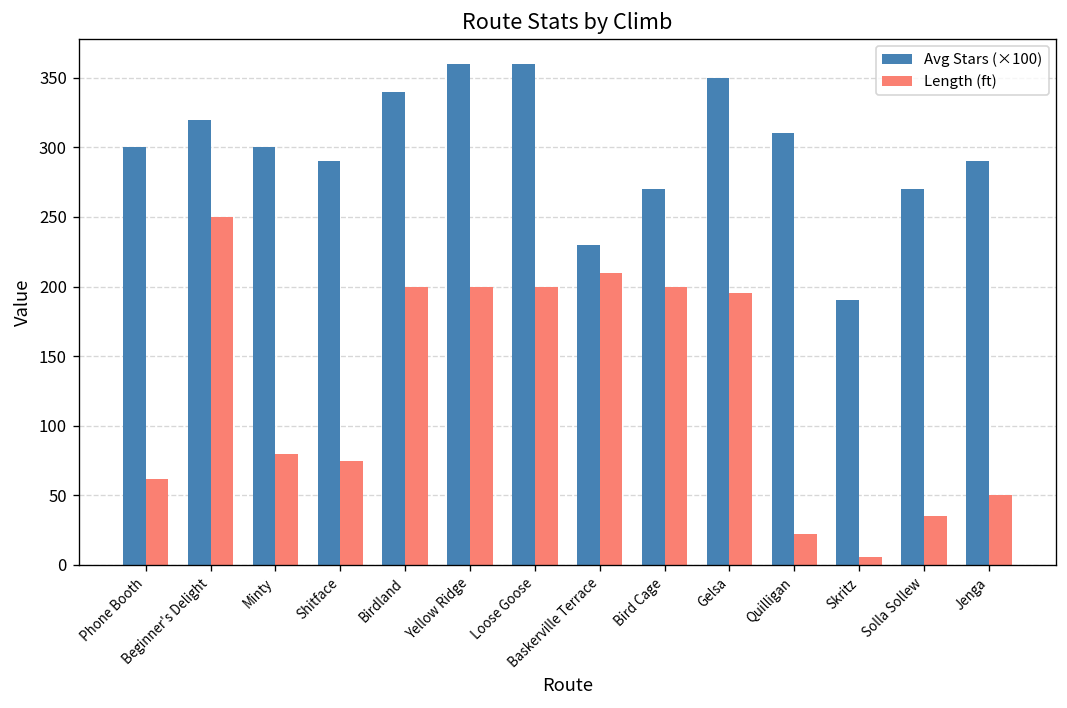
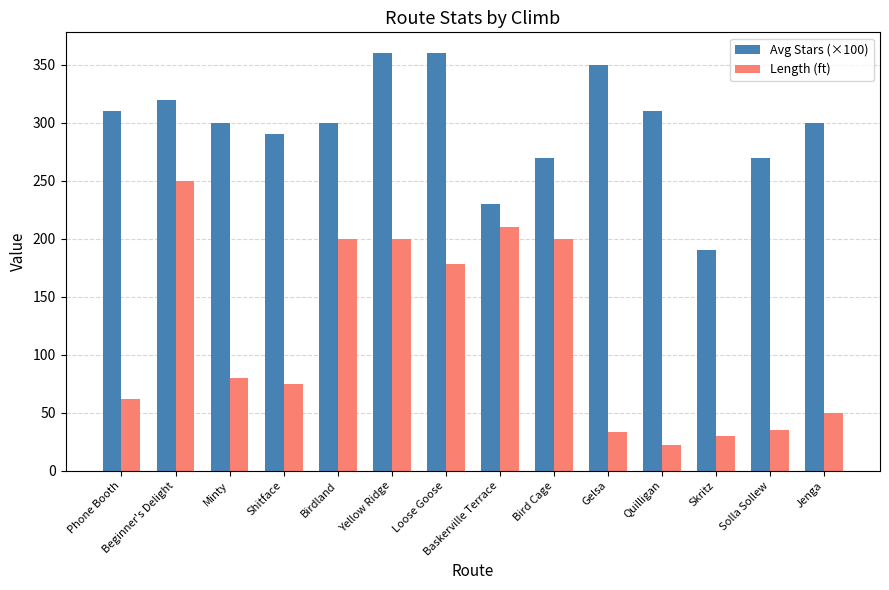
  {
    "Avg Stars (×100)": {
-     "Phone Booth": 300,
+     "Phone Booth": 310,
      "Beginner's Delight": 320,
      "Minty": 300,
      "Shitface": 290,
-     "Birdland": 340,
+     "Birdland": 300,
      "Yellow Ridge": 360,
      "Loose Goose": 360,
      "Baskerville Terrace": 230,
      "Bird Cage": 270,
      "Gelsa": 350,
      "Quilligan": 310,
      "Skritz": 190,
      "Solla Sollew": 270,
-     "Jenga": 290
+     "Jenga": 300
    },
    "Length (ft)": {
      "Phone Booth": 62,
      "Beginner's Delight": 250,
      "Minty": 80,
      "Shitface": 75,
      "Birdland": 200,
      "Yellow Ridge": 200,
-     "Loose Goose": 200,
+     "Loose Goose": 178,
      "Baskerville Terrace": 210,
      "Bird Cage": 200,
-     "Gelsa": 195,
+     "Gelsa": 33,
      "Quilligan": 22,
-     "Skritz": 6,
+     "Skritz": 30,
      "Solla Sollew": 35,
      "Jenga": 50
    }
  }
